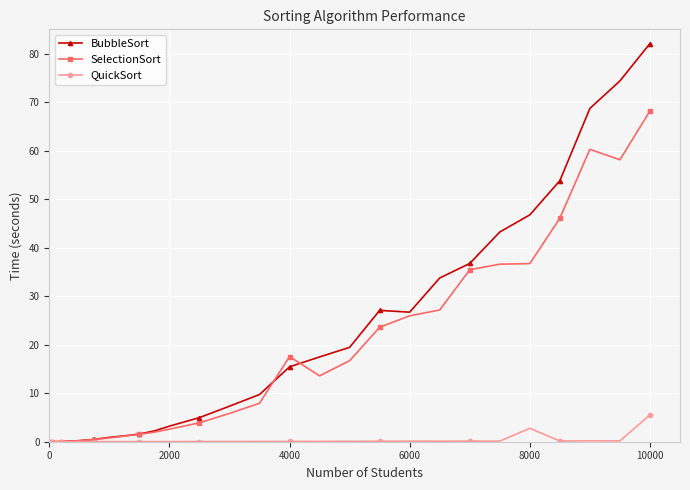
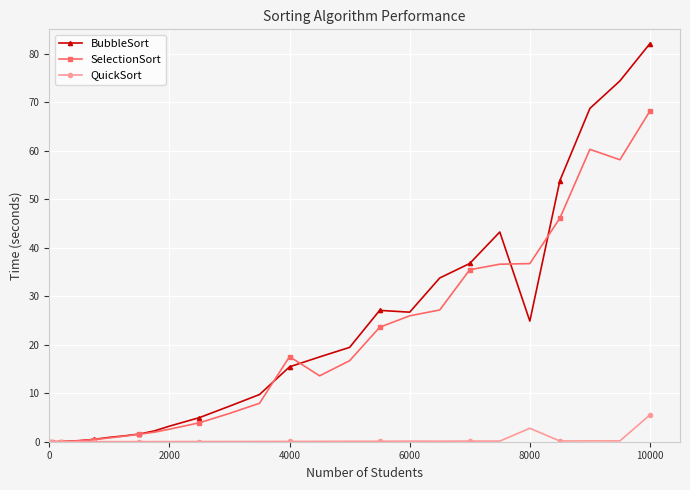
  {
    "BubbleSort": {
      "2000": 3,
      "4000": 15,
      "6000": 27,
-     "8000": 47,
+     "8000": 25,
      "10000": 82
    },
    "SelectionSort": {
      "2000": 3,
      "4000": 18,
      "6000": 26,
      "8000": 37,
      "10000": 68
    },
    "QuickSort": {
      "2000": 0,
      "4000": 0,
      "6000": 0,
      "8000": 3,
      "10000": 6
    }
  }
